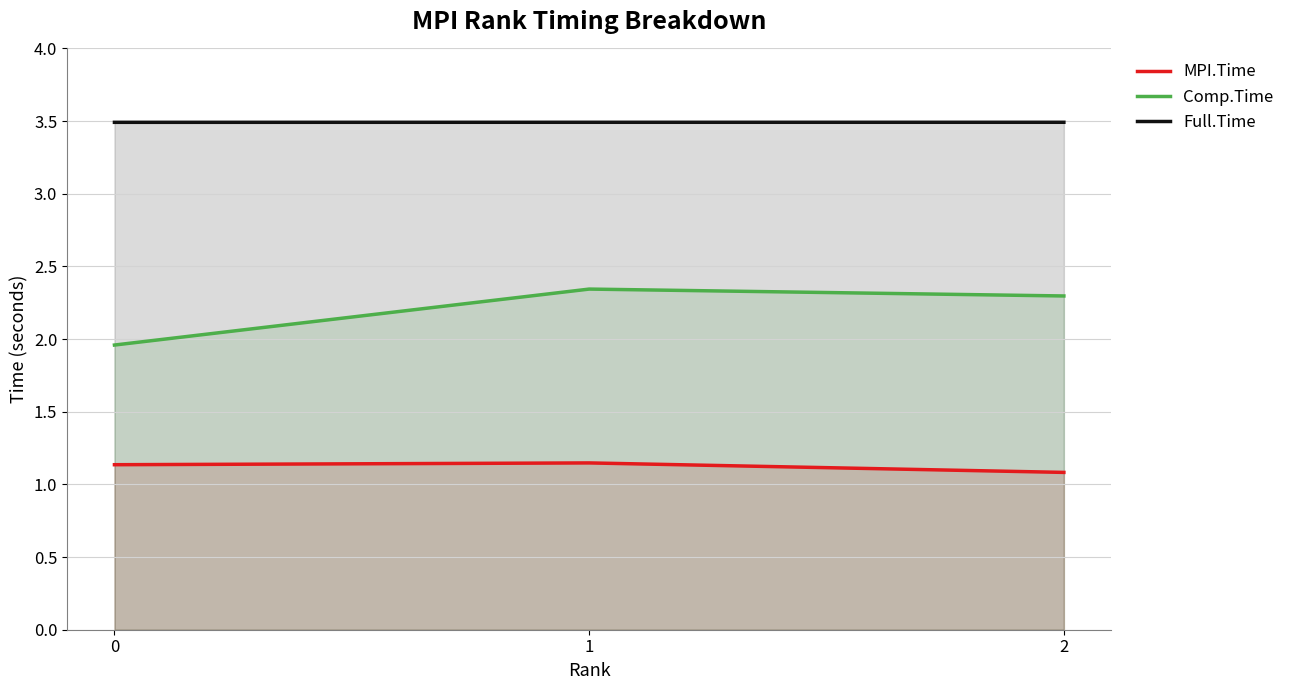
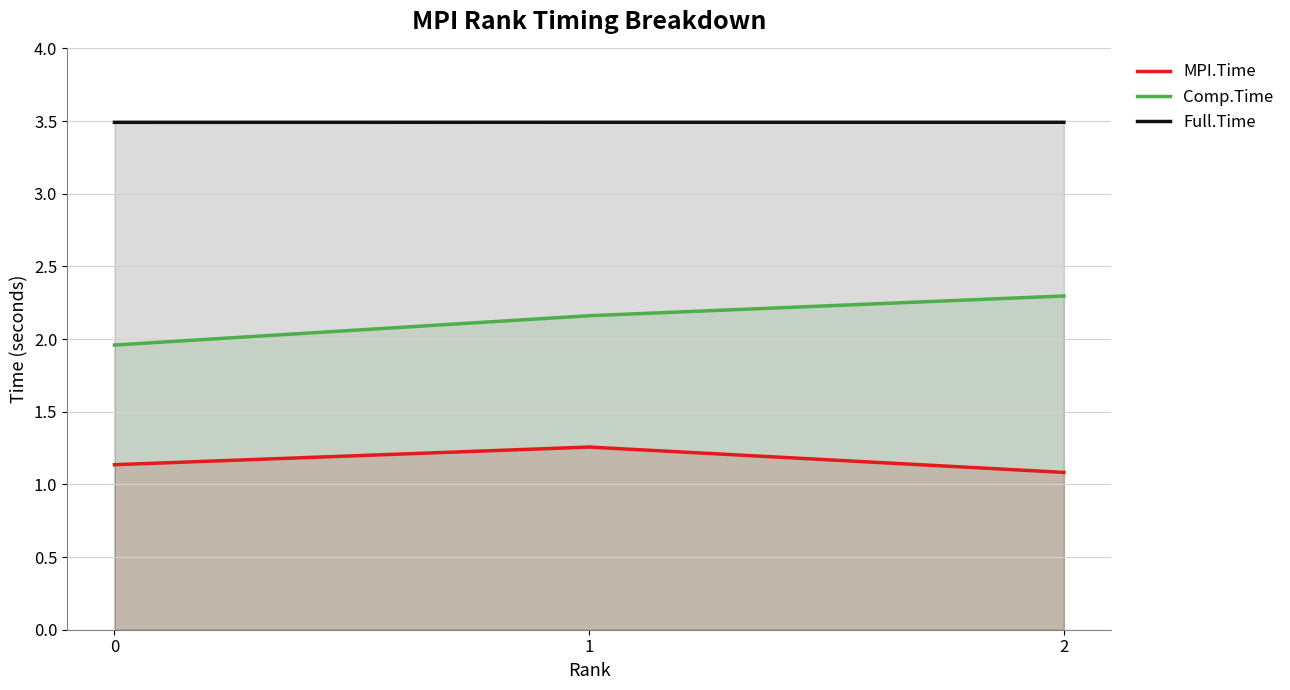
  {
    "MPI.Time": {
      "0": 1.14,
-     "1": 1.15,
+     "1": 1.26,
      "2": 1.08
    },
    "Comp.Time": {
      "0": 1.96,
-     "1": 2.34,
+     "1": 2.16,
      "2": 2.30
    },
    "Full.Time": {
      "0": 3.49,
      "1": 3.49,
      "2": 3.49
    }
  }
